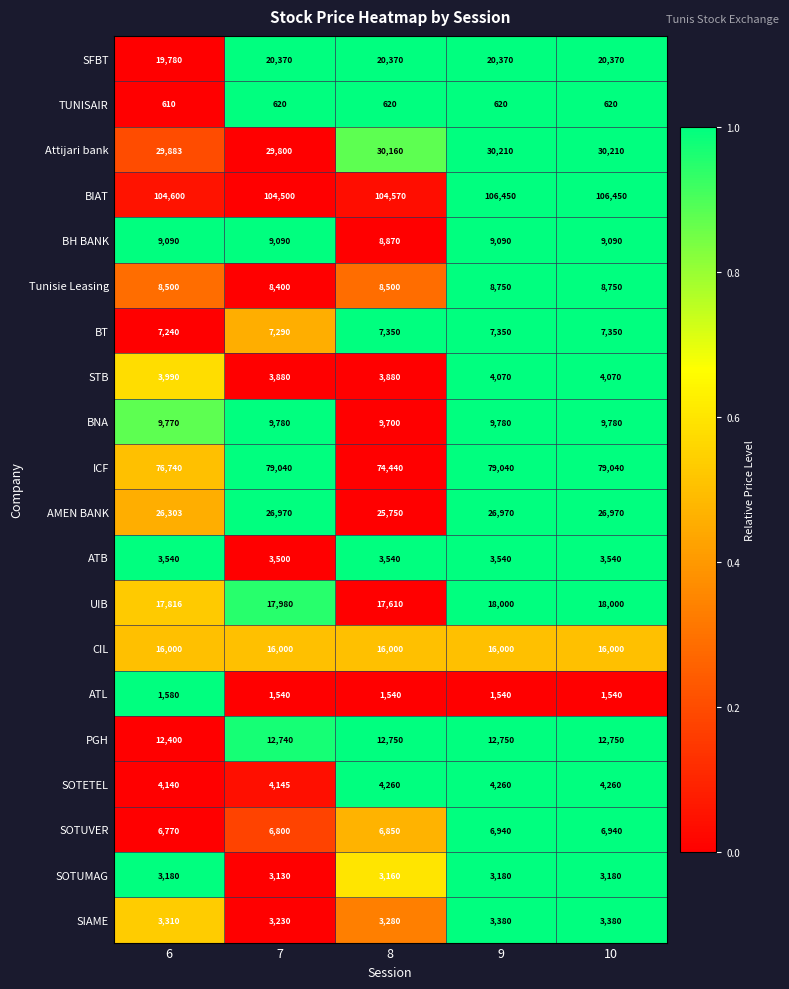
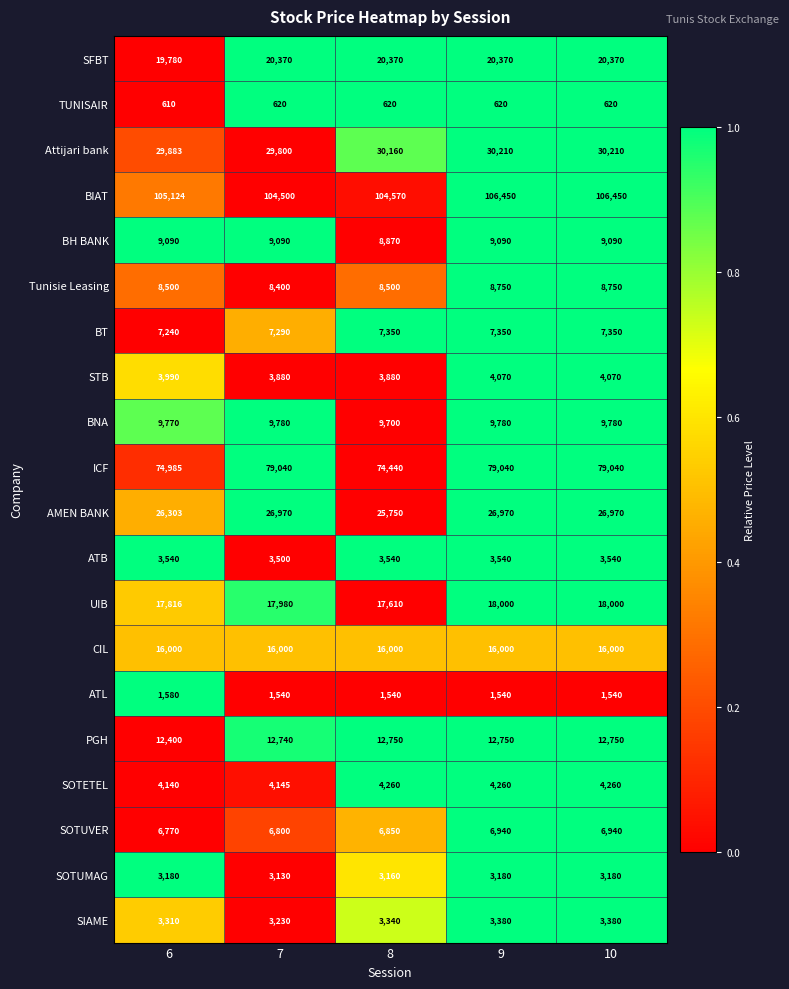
  {
    "SFBT": {
      "6": "19,780",
      "7": "20,370",
      "8": "20,370",
      "9": "20,370",
      "10": "20,370"
    },
    "TUNISAIR": {
      "6": "610",
      "7": "620",
      "8": "620",
      "9": "620",
      "10": "620"
    },
    "Attijari bank": {
      "6": "29,883",
      "7": "29,800",
      "8": "30,160",
      "9": "30,210",
      "10": "30,210"
    },
    "BIAT": {
-     "6": "104,600",
+     "6": "105,124",
      "7": "104,500",
      "8": "104,570",
      "9": "106,450",
      "10": "106,450"
    },
    "BH BANK": {
      "6": "9,090",
      "7": "9,090",
      "8": "8,870",
      "9": "9,090",
      "10": "9,090"
    },
    "Tunisie Leasing": {
      "6": "8,500",
      "7": "8,400",
      "8": "8,500",
      "9": "8,750",
      "10": "8,750"
    },
    "BT": {
      "6": "7,240",
      "7": "7,290",
      "8": "7,350",
      "9": "7,350",
      "10": "7,350"
    },
    "STB": {
      "6": "3,990",
      "7": "3,880",
      "8": "3,880",
      "9": "4,070",
      "10": "4,070"
    },
    "BNA": {
      "6": "9,770",
      "7": "9,780",
      "8": "9,700",
      "9": "9,780",
      "10": "9,780"
    },
    "ICF": {
-     "6": "76,740",
+     "6": "74,985",
      "7": "79,040",
      "8": "74,440",
      "9": "79,040",
      "10": "79,040"
    },
    "AMEN BANK": {
      "6": "26,303",
      "7": "26,970",
      "8": "25,750",
      "9": "26,970",
      "10": "26,970"
    },
    "ATB": {
      "6": "3,540",
      "7": "3,500",
      "8": "3,540",
      "9": "3,540",
      "10": "3,540"
    },
    "UIB": {
      "6": "17,816",
      "7": "17,980",
      "8": "17,610",
      "9": "18,000",
      "10": "18,000"
    },
    "CIL": {
      "6": "16,000",
      "7": "16,000",
      "8": "16,000",
      "9": "16,000",
      "10": "16,000"
    },
    "ATL": {
      "6": "1,580",
      "7": "1,540",
      "8": "1,540",
      "9": "1,540",
      "10": "1,540"
    },
    "PGH": {
      "6": "12,400",
      "7": "12,740",
      "8": "12,750",
      "9": "12,750",
      "10": "12,750"
    },
    "SOTETEL": {
      "6": "4,140",
      "7": "4,145",
      "8": "4,260",
      "9": "4,260",
      "10": "4,260"
    },
    "SOTUVER": {
      "6": "6,770",
      "7": "6,800",
      "8": "6,850",
      "9": "6,940",
      "10": "6,940"
    },
    "SOTUMAG": {
      "6": "3,180",
      "7": "3,130",
      "8": "3,160",
      "9": "3,180",
      "10": "3,180"
    },
    "SIAME": {
      "6": "3,310",
      "7": "3,230",
-     "8": "3,280",
+     "8": "3,340",
      "9": "3,380",
      "10": "3,380"
    }
  }
